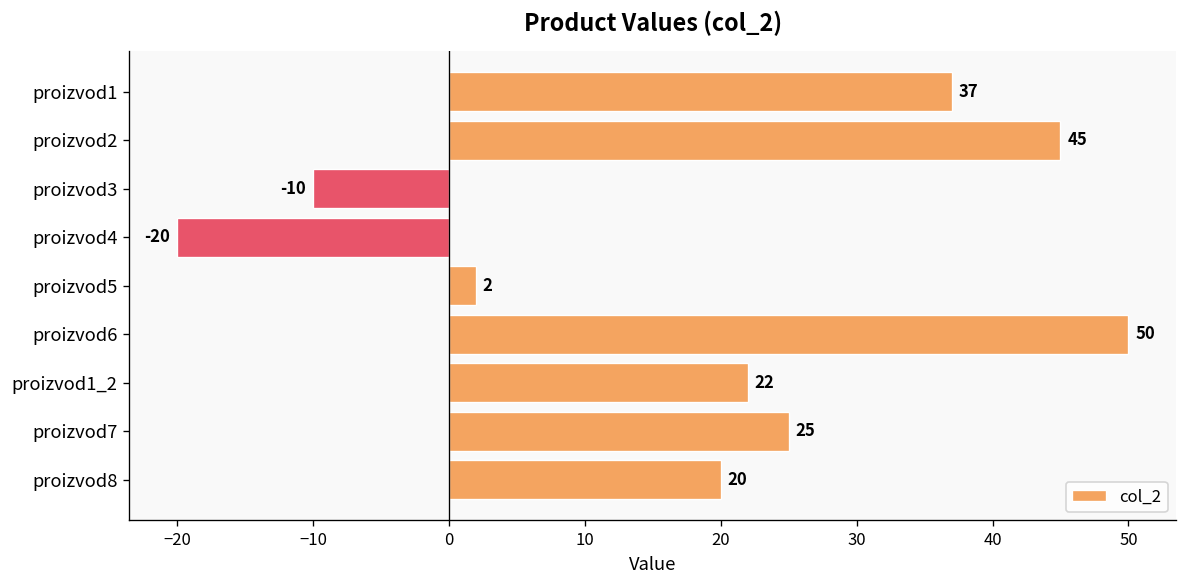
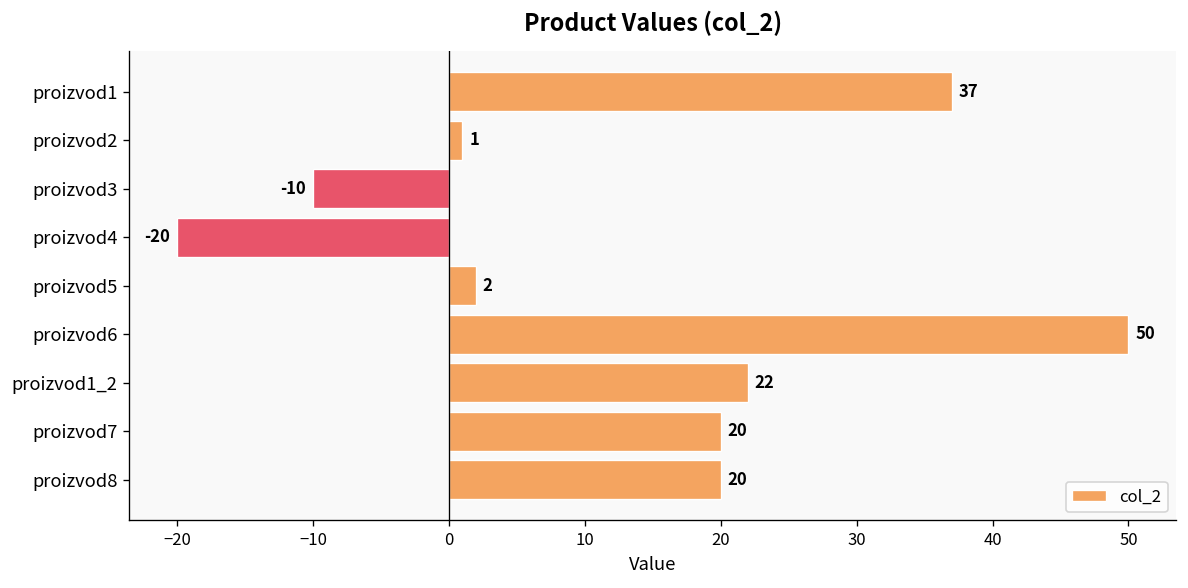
  {
    "proizvod1": 37,
-   "proizvod2": 45,
+   "proizvod2": 1,
    "proizvod3": -10,
    "proizvod4": -20,
    "proizvod5": 2,
    "proizvod6": 50,
    "proizvod1_2": 22,
-   "proizvod7": 25,
+   "proizvod7": 20,
    "proizvod8": 20
  }
